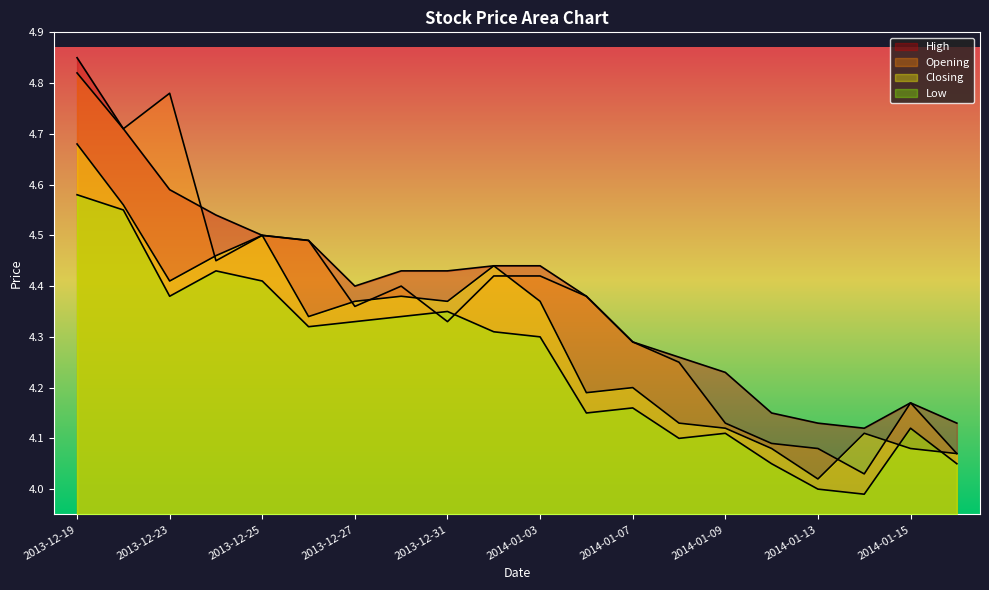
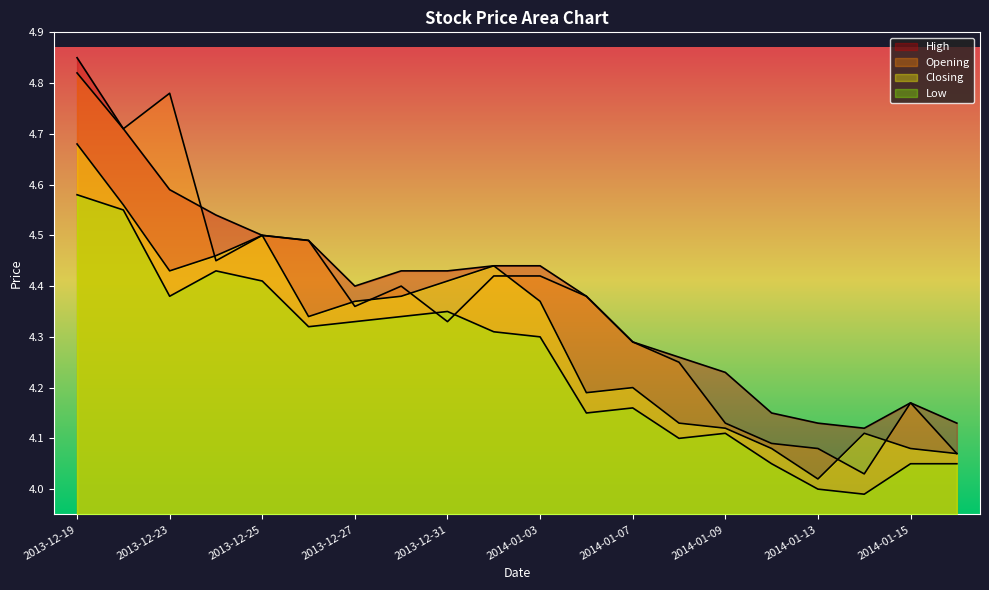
  {
    "High": {
      "2013-12-19": 4.85,
      "2013-12-23": 4.59,
      "2013-12-27": 4.40,
      "2013-12-31": 4.43,
      "2014-01-03": 4.44,
      "2014-01-09": 4.23,
      "2014-01-13": 4.13
    },
    "Opening": {
      "2013-12-19": 4.82,
      "2013-12-23": 4.78,
      "2013-12-27": 4.36,
      "2013-12-31": 4.33,
      "2014-01-03": 4.42,
      "2014-01-09": 4.13,
      "2014-01-13": 4.08
    },
    "Closing": {
      "2013-12-19": 4.68,
-     "2013-12-23": 4.41,
+     "2013-12-23": 4.43,
      "2013-12-27": 4.37,
-     "2013-12-31": 4.37,
+     "2013-12-31": 4.41,
      "2014-01-03": 4.37,
      "2014-01-07": 4.20,
      "2014-01-09": 4.12,
      "2014-01-13": 4.02,
      "2014-01-15": 4.08
    },
    "Low": {
      "2013-12-19": 4.58,
      "2013-12-23": 4.38,
      "2013-12-25": 4.41,
      "2013-12-27": 4.33,
      "2013-12-31": 4.35,
      "2014-01-03": 4.30,
      "2014-01-07": 4.16,
      "2014-01-09": 4.11,
      "2014-01-13": 4.00,
-     "2014-01-15": 4.12
+     "2014-01-15": 4.05
    }
  }
